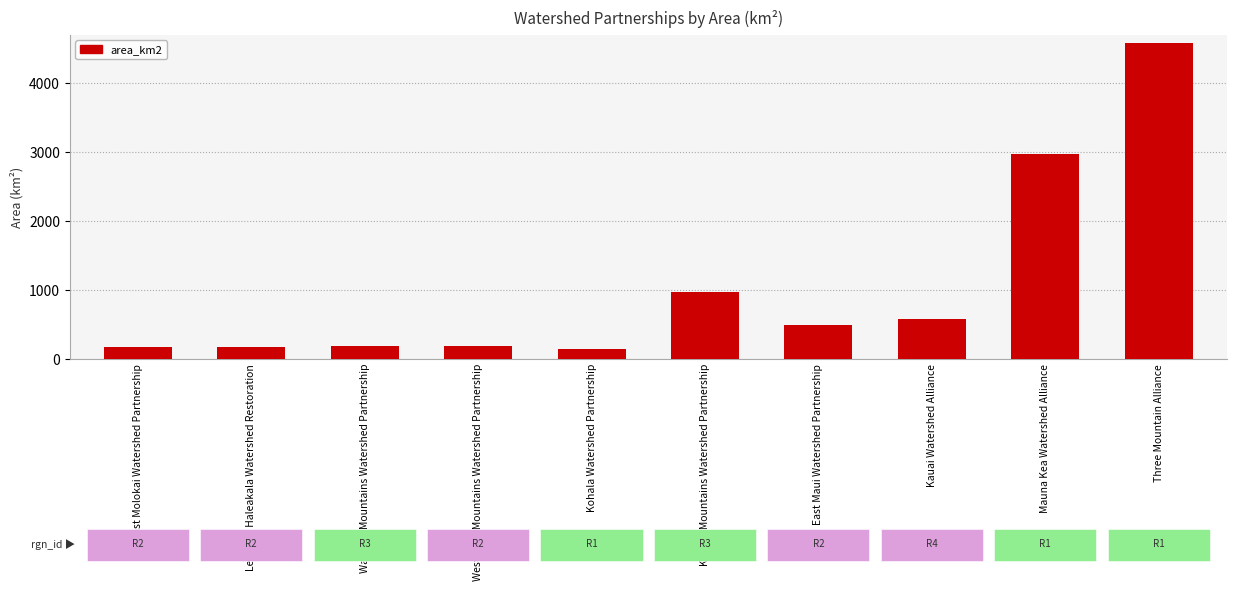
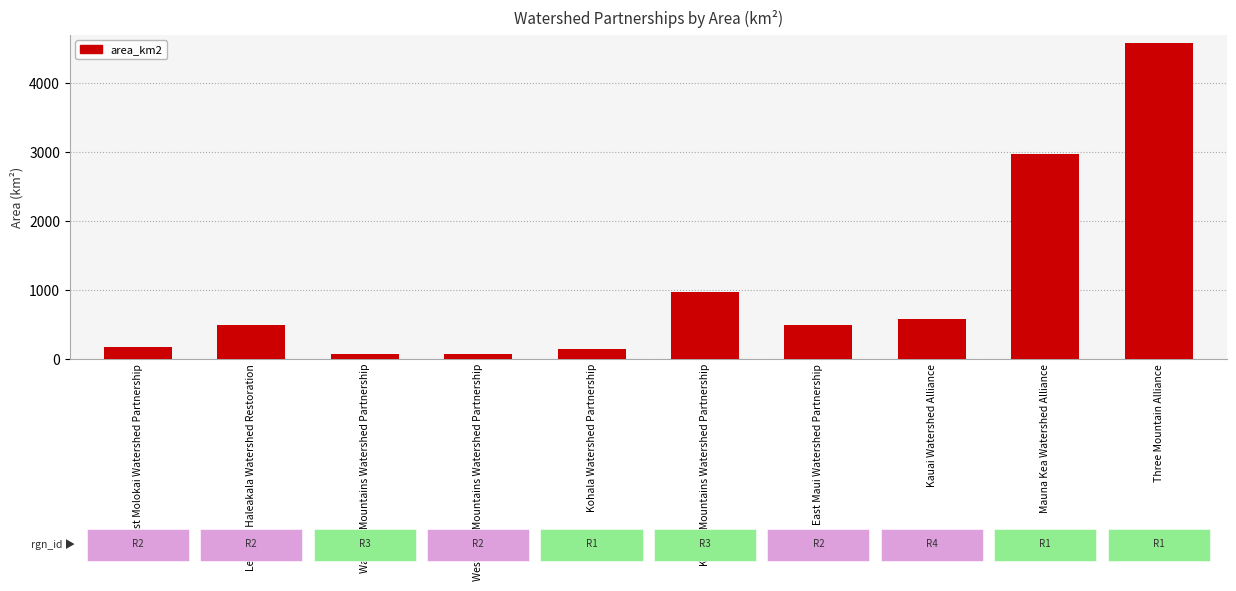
  {
    "East Molokai Watershed Partnership": 200,
-   "Leeward Haleakala Watershed Restoration": 200,
-   "Waianae Mountains Watershed Partnership": 200,
-   "West Maui Mountains Watershed Partnership": 200,
+   "Leeward Haleakala Watershed Restoration": 500,
+   "Waianae Mountains Watershed Partnership": 100,
+   "West Maui Mountains Watershed Partnership": 100,
    "Kohala Watershed Partnership": 100,
    "Koolau Mountains Watershed Partnership": 1000,
    "East Maui Watershed Partnership": 500,
    "Kauai Watershed Alliance": 600,
    "Mauna Kea Watershed Alliance": 3000,
    "Three Mountain Alliance": 4600
  }
